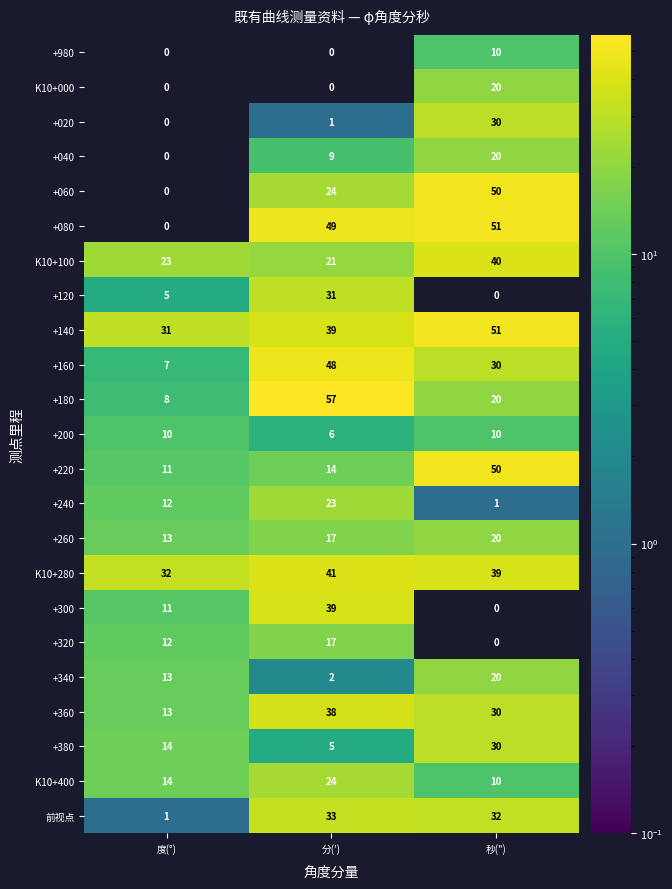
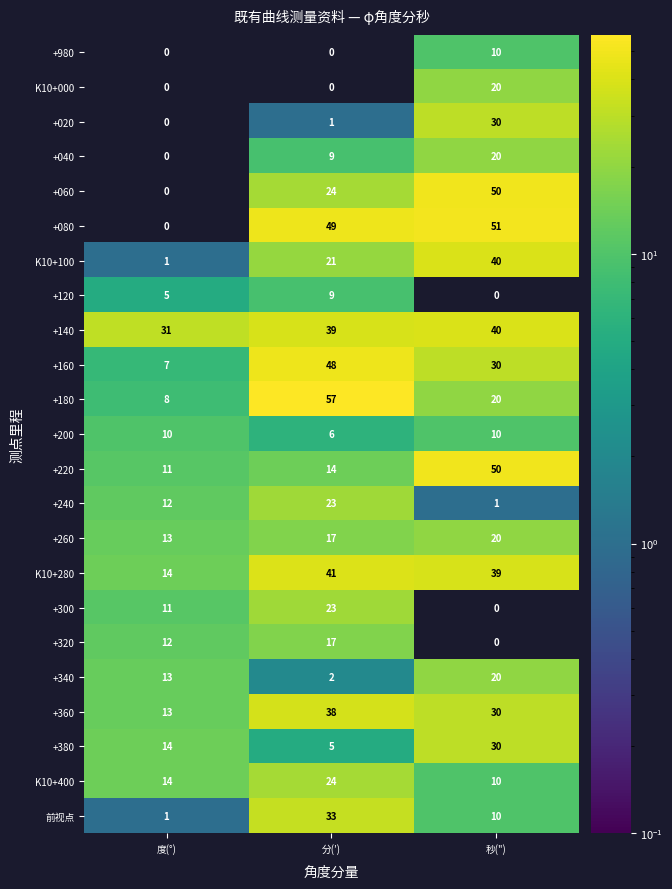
  {
    "+980": {
      "度(°)": 0,
      "分(′)": 0,
      "秒(\")": 10
    },
    "K10+000": {
      "度(°)": 0,
      "分(′)": 0,
      "秒(\")": 20
    },
    "+020": {
      "度(°)": 0,
      "分(′)": 1,
      "秒(\")": 30
    },
    "+040": {
      "度(°)": 0,
      "分(′)": 9,
      "秒(\")": 20
    },
    "+060": {
      "度(°)": 0,
      "分(′)": 24,
      "秒(\")": 50
    },
    "+080": {
      "度(°)": 0,
      "分(′)": 49,
      "秒(\")": 51
    },
    "K10+100": {
-     "度(°)": 23,
+     "度(°)": 1,
      "分(′)": 21,
      "秒(\")": 40
    },
    "+120": {
      "度(°)": 5,
-     "分(′)": 31,
+     "分(′)": 9,
      "秒(\")": 0
    },
    "+140": {
      "度(°)": 31,
      "分(′)": 39,
-     "秒(\")": 51
+     "秒(\")": 40
    },
    "+160": {
      "度(°)": 7,
      "分(′)": 48,
      "秒(\")": 30
    },
    "+180": {
      "度(°)": 8,
      "分(′)": 57,
      "秒(\")": 20
    },
    "+200": {
      "度(°)": 10,
      "分(′)": 6,
      "秒(\")": 10
    },
    "+220": {
      "度(°)": 11,
      "分(′)": 14,
      "秒(\")": 50
    },
    "+240": {
      "度(°)": 12,
      "分(′)": 23,
      "秒(\")": 1
    },
    "+260": {
      "度(°)": 13,
      "分(′)": 17,
      "秒(\")": 20
    },
    "K10+280": {
-     "度(°)": 32,
+     "度(°)": 14,
      "分(′)": 41,
      "秒(\")": 39
    },
    "+300": {
      "度(°)": 11,
-     "分(′)": 39,
+     "分(′)": 23,
      "秒(\")": 0
    },
    "+320": {
      "度(°)": 12,
      "分(′)": 17,
      "秒(\")": 0
    },
    "+340": {
      "度(°)": 13,
      "分(′)": 2,
      "秒(\")": 20
    },
    "+360": {
      "度(°)": 13,
      "分(′)": 38,
      "秒(\")": 30
    },
    "+380": {
      "度(°)": 14,
      "分(′)": 5,
      "秒(\")": 30
    },
    "K10+400": {
      "度(°)": 14,
      "分(′)": 24,
      "秒(\")": 10
    },
    "前视点": {
      "度(°)": 1,
      "分(′)": 33,
-     "秒(\")": 32
+     "秒(\")": 10
    }
  }
